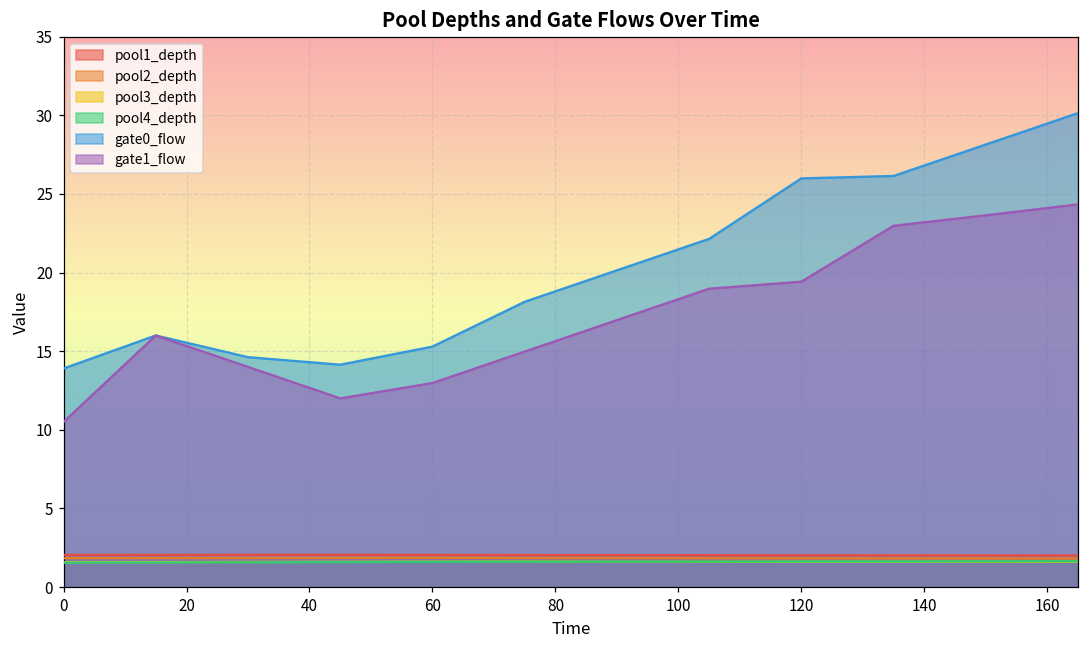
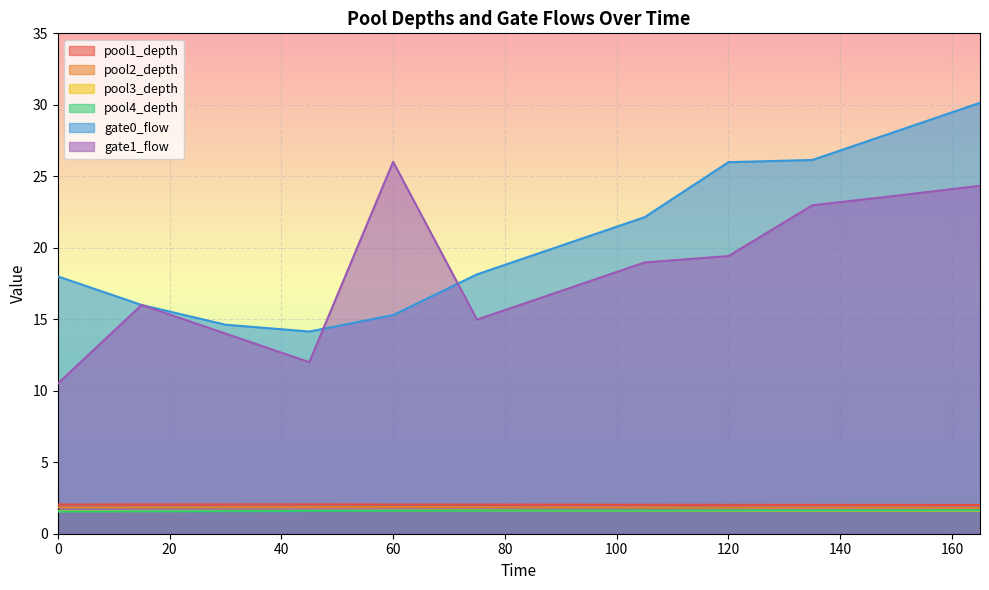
  {
    "gate0_flow": {
-     "0": 13.9,
+     "0": 18.0,
      "60": 15.3,
      "120": 26.0
    },
    "gate1_flow": {
      "0": 10.5,
-     "60": 13.0,
+     "60": 26.0,
      "120": 19.4
    }
  }
